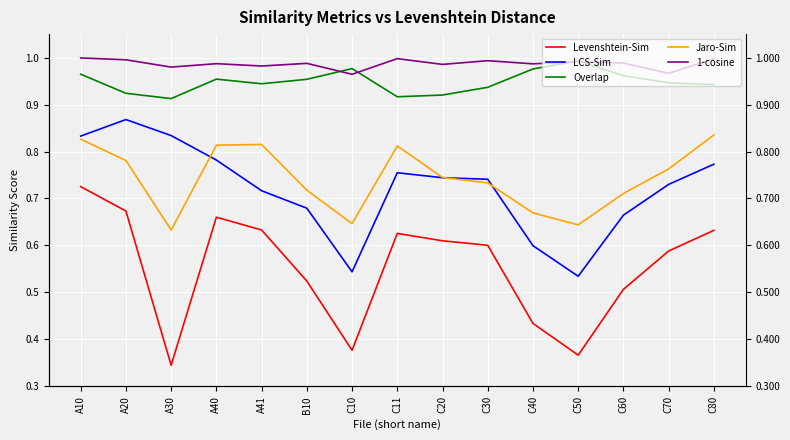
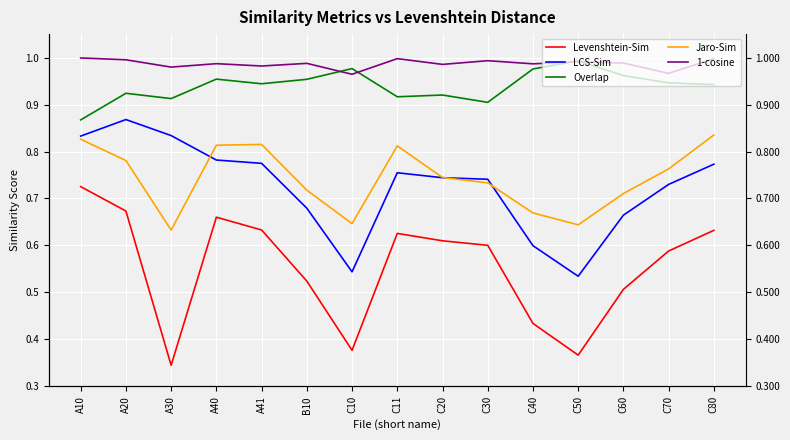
  {
    "Levenshtein-Sim": {
      "A10": 0.73,
      "A20": 0.67,
      "A30": 0.34,
      "A40": 0.66,
      "A41": 0.63,
      "B10": 0.52,
      "C10": 0.38,
      "C11": 0.63,
      "C20": 0.61,
      "C30": 0.60,
      "C40": 0.43,
      "C50": 0.37,
      "C60": 0.51,
      "C70": 0.59,
      "C80": 0.63
    },
    "LCS-Sim": {
      "A10": 0.83,
      "A20": 0.87,
      "A30": 0.83,
      "A40": 0.78,
-     "A41": 0.72,
+     "A41": 0.77,
      "B10": 0.68,
      "C10": 0.54,
      "C11": 0.75,
      "C30": 0.74,
      "C40": 0.60,
      "C50": 0.53,
      "C60": 0.66,
      "C70": 0.73,
      "C80": 0.77
    },
    "Overlap": {
-     "A10": 0.96,
+     "A10": 0.87,
      "A20": 0.92,
      "A30": 0.91,
      "A40": 0.95,
      "A41": 0.94,
      "B10": 0.95,
      "C10": 0.98,
      "C11": 0.92,
      "C20": 0.92,
-     "C30": 0.94,
+     "C30": 0.90,
      "C40": 0.98
    },
    "Jaro-Sim": {
      "A10": 0.83,
      "A20": 0.78,
      "A30": 0.63,
      "A40": 0.81,
      "A41": 0.82,
      "B10": 0.72,
      "C10": 0.65,
      "C11": 0.81,
      "C30": 0.73,
      "C40": 0.67,
      "C50": 0.64,
      "C60": 0.71,
      "C70": 0.76,
      "C80": 0.84
    },
    "1-cosine": {
      "A10": 1.00,
      "A20": 1.00,
      "A30": 0.98,
      "A40": 0.99,
      "A41": 0.98,
      "B10": 0.99,
      "C10": 0.96,
      "C11": 1.00,
      "C20": 0.99,
      "C30": 0.99,
      "C40": 0.99
    }
  }
